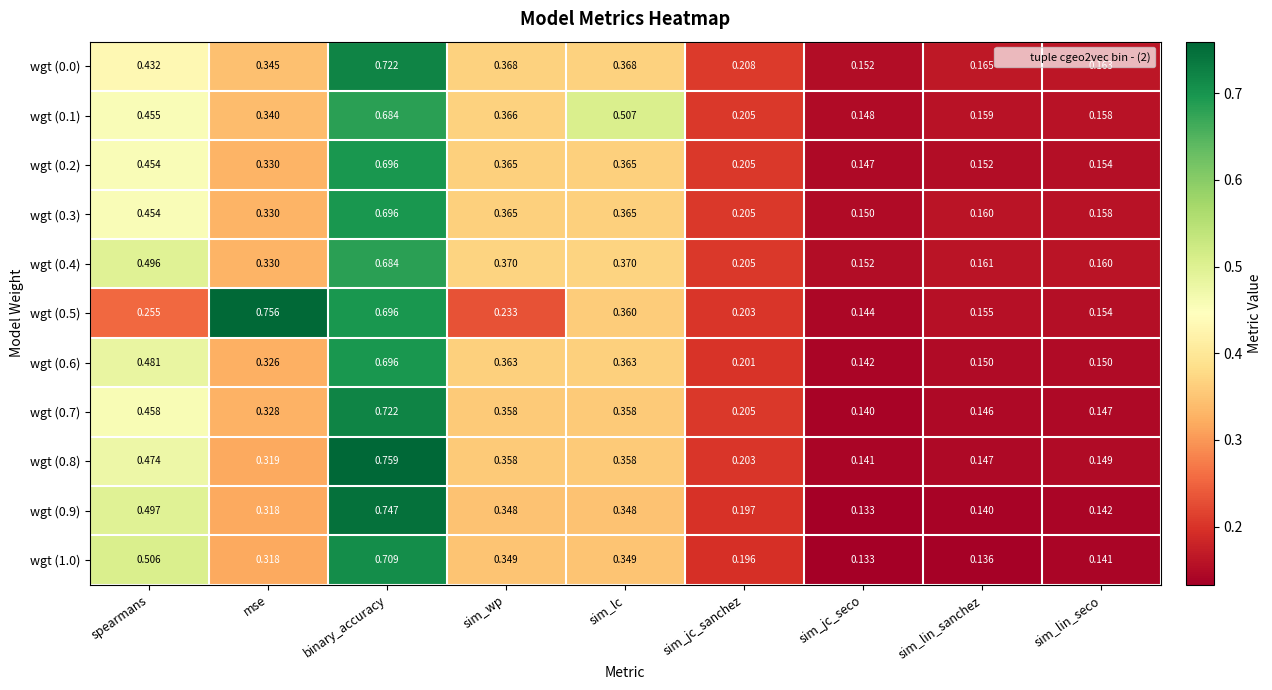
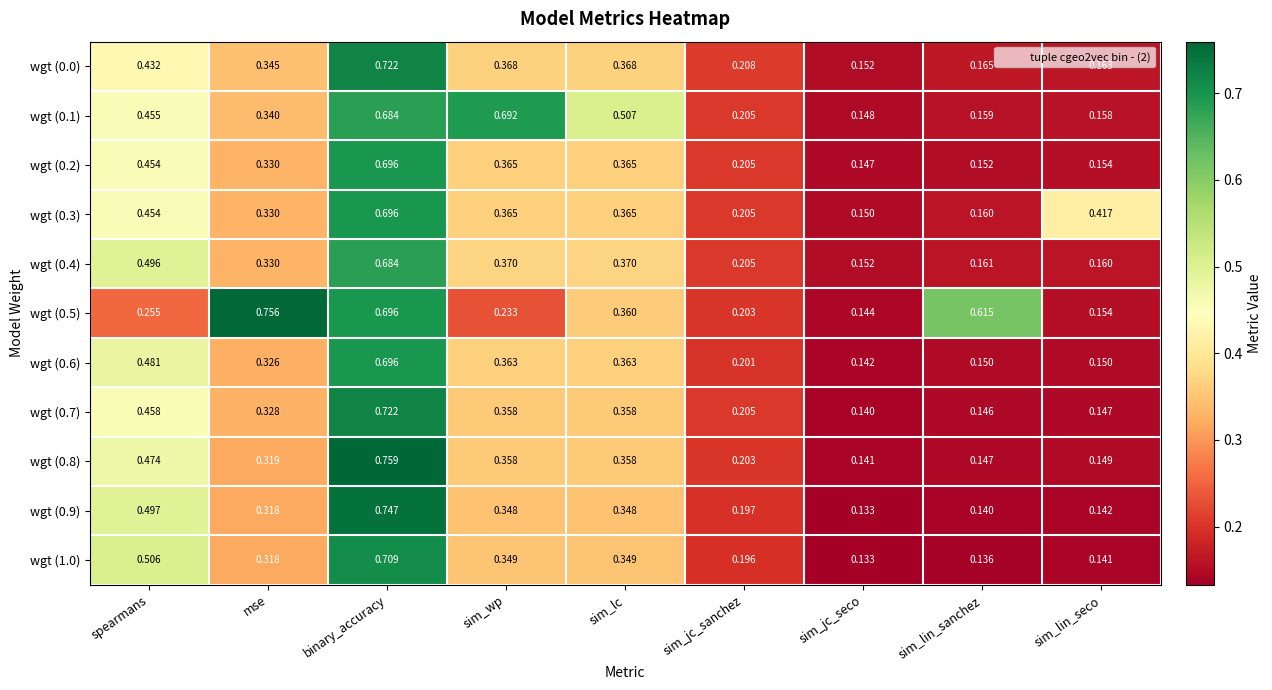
  {
    "wgt (0.0)": {
      "spearmans": 0.432,
      "mse": 0.345,
      "binary_accuracy": 0.722,
      "sim_wp": 0.368,
      "sim_lc": 0.368,
      "sim_jc_sanchez": 0.208,
      "sim_jc_seco": 0.152,
      "sim_lin_sanchez": 0.165
    },
    "wgt (0.1)": {
      "spearmans": 0.455,
      "mse": 0.340,
      "binary_accuracy": 0.684,
-     "sim_wp": 0.366,
+     "sim_wp": 0.692,
      "sim_lc": 0.507,
      "sim_jc_sanchez": 0.205,
      "sim_jc_seco": 0.148,
      "sim_lin_sanchez": 0.159,
      "sim_lin_seco": 0.158
    },
    "wgt (0.2)": {
      "spearmans": 0.454,
      "mse": 0.330,
      "binary_accuracy": 0.696,
      "sim_wp": 0.365,
      "sim_lc": 0.365,
      "sim_jc_sanchez": 0.205,
      "sim_jc_seco": 0.147,
      "sim_lin_sanchez": 0.152,
      "sim_lin_seco": 0.154
    },
    "wgt (0.3)": {
      "spearmans": 0.454,
      "mse": 0.330,
      "binary_accuracy": 0.696,
      "sim_wp": 0.365,
      "sim_lc": 0.365,
      "sim_jc_sanchez": 0.205,
      "sim_jc_seco": 0.150,
      "sim_lin_sanchez": 0.160,
-     "sim_lin_seco": 0.158
+     "sim_lin_seco": 0.417
    },
    "wgt (0.4)": {
      "spearmans": 0.496,
      "mse": 0.330,
      "binary_accuracy": 0.684,
      "sim_wp": 0.370,
      "sim_lc": 0.370,
      "sim_jc_sanchez": 0.205,
      "sim_jc_seco": 0.152,
      "sim_lin_sanchez": 0.161,
      "sim_lin_seco": 0.160
    },
    "wgt (0.5)": {
      "spearmans": 0.255,
      "mse": 0.756,
      "binary_accuracy": 0.696,
      "sim_wp": 0.233,
      "sim_lc": 0.360,
      "sim_jc_sanchez": 0.203,
      "sim_jc_seco": 0.144,
-     "sim_lin_sanchez": 0.155,
+     "sim_lin_sanchez": 0.615,
      "sim_lin_seco": 0.154
    },
    "wgt (0.6)": {
      "spearmans": 0.481,
      "mse": 0.326,
      "binary_accuracy": 0.696,
      "sim_wp": 0.363,
      "sim_lc": 0.363,
      "sim_jc_sanchez": 0.201,
      "sim_jc_seco": 0.142,
      "sim_lin_sanchez": 0.150,
      "sim_lin_seco": 0.150
    },
    "wgt (0.7)": {
      "spearmans": 0.458,
      "mse": 0.328,
      "binary_accuracy": 0.722,
      "sim_wp": 0.358,
      "sim_lc": 0.358,
      "sim_jc_sanchez": 0.205,
      "sim_jc_seco": 0.140,
      "sim_lin_sanchez": 0.146,
      "sim_lin_seco": 0.147
    },
    "wgt (0.8)": {
      "spearmans": 0.474,
      "mse": 0.319,
      "binary_accuracy": 0.759,
      "sim_wp": 0.358,
      "sim_lc": 0.358,
      "sim_jc_sanchez": 0.203,
      "sim_jc_seco": 0.141,
      "sim_lin_sanchez": 0.147,
      "sim_lin_seco": 0.149
    },
    "wgt (0.9)": {
      "spearmans": 0.497,
      "mse": 0.318,
      "binary_accuracy": 0.747,
      "sim_wp": 0.348,
      "sim_lc": 0.348,
      "sim_jc_sanchez": 0.197,
      "sim_jc_seco": 0.133,
      "sim_lin_sanchez": 0.140,
      "sim_lin_seco": 0.142
    },
    "wgt (1.0)": {
      "spearmans": 0.506,
      "mse": 0.318,
      "binary_accuracy": 0.709,
      "sim_wp": 0.349,
      "sim_lc": 0.349,
      "sim_jc_sanchez": 0.196,
      "sim_jc_seco": 0.133,
      "sim_lin_sanchez": 0.136,
      "sim_lin_seco": 0.141
    }
  }
